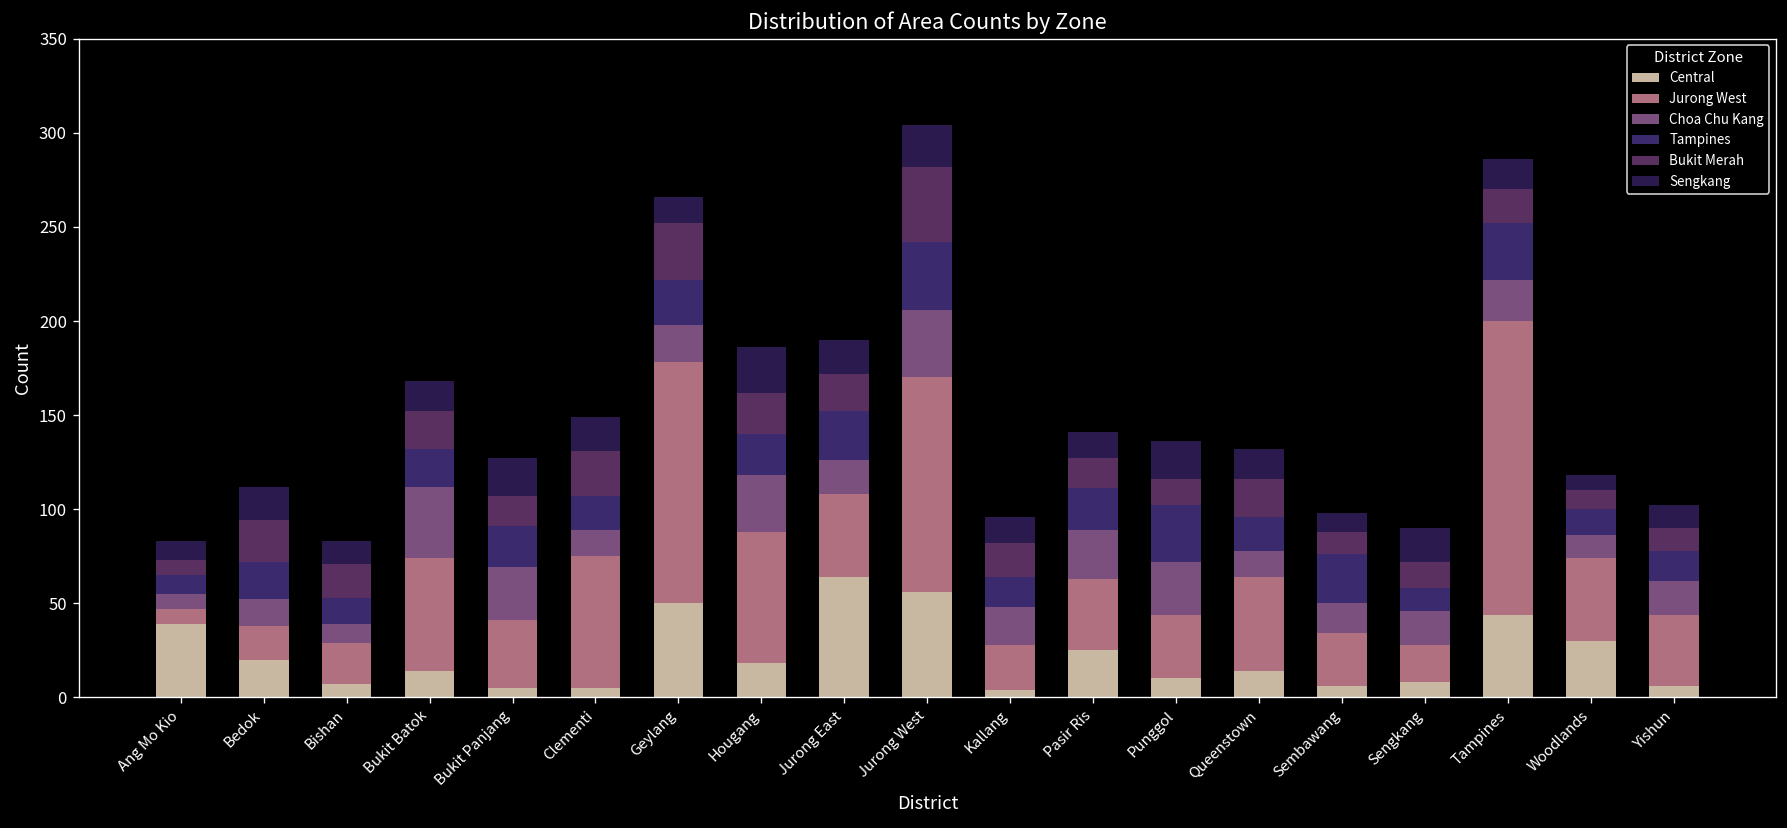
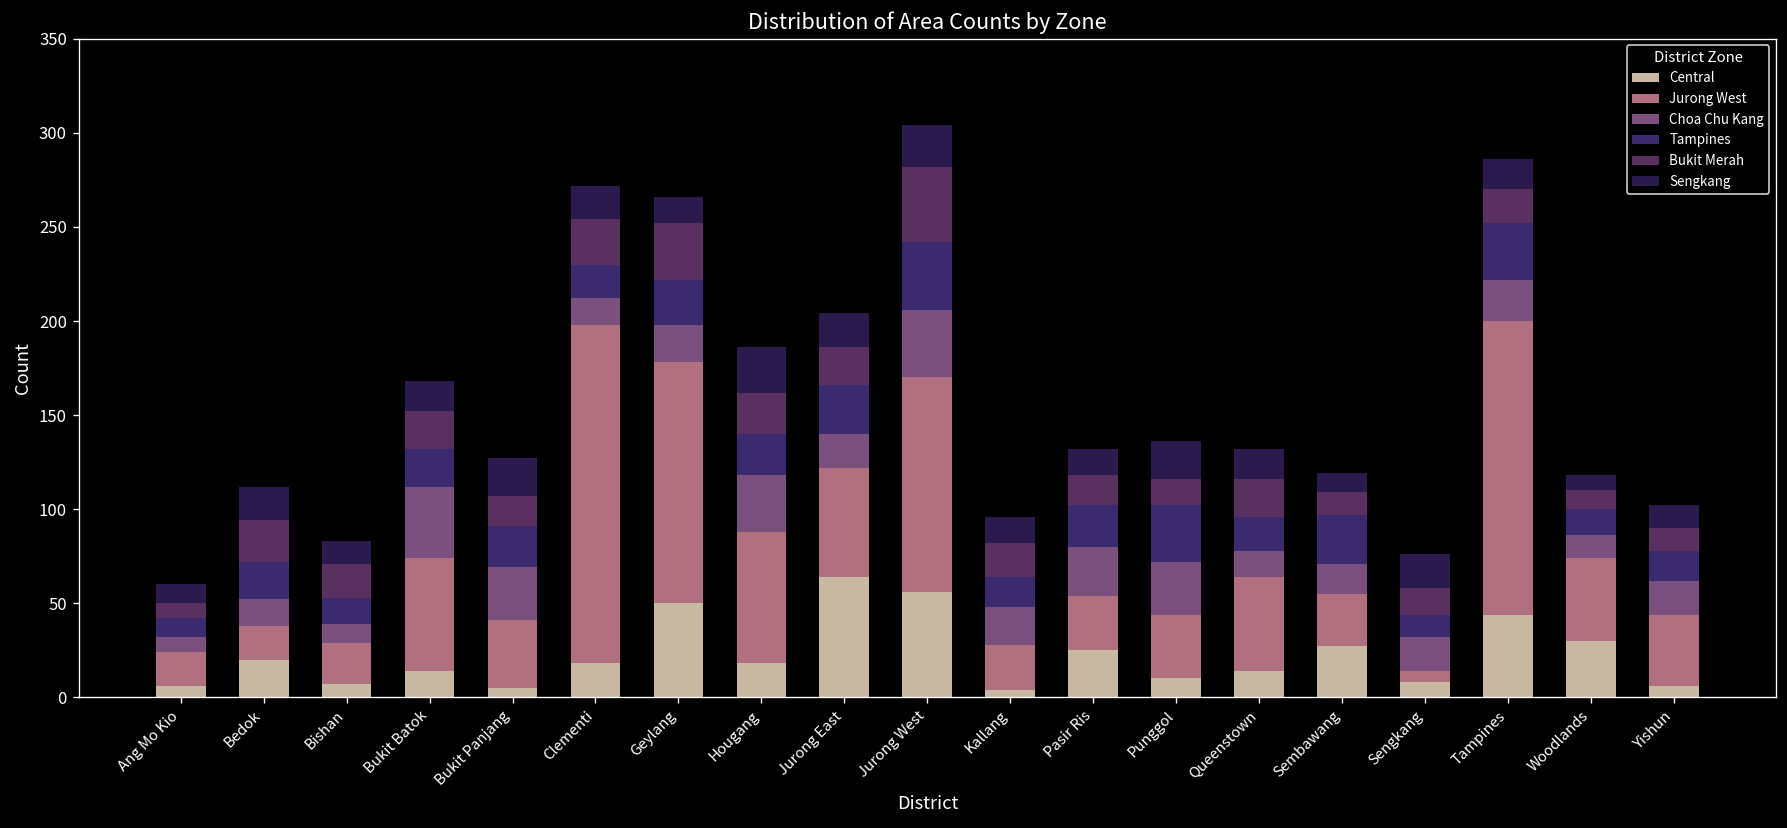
  {
    "Central": {
-     "Ang Mo Kio": 39,
+     "Ang Mo Kio": 6,
      "Bedok": 20,
      "Bishan": 7,
      "Bukit Batok": 14,
      "Bukit Panjang": 5,
-     "Clementi": 5,
+     "Clementi": 18,
      "Geylang": 50,
      "Hougang": 18,
      "Jurong East": 64,
      "Jurong West": 56,
      "Kallang": 4,
      "Pasir Ris": 25,
      "Punggol": 10,
      "Queenstown": 14,
-     "Sembawang": 6,
+     "Sembawang": 27,
      "Sengkang": 8,
      "Tampines": 44,
      "Woodlands": 30,
      "Yishun": 6
    },
    "Jurong West": {
-     "Ang Mo Kio": 8,
+     "Ang Mo Kio": 18,
      "Bedok": 18,
      "Bishan": 22,
      "Bukit Batok": 60,
      "Bukit Panjang": 36,
-     "Clementi": 70,
+     "Clementi": 180,
      "Geylang": 128,
      "Hougang": 70,
-     "Jurong East": 44,
+     "Jurong East": 58,
      "Jurong West": 114,
      "Kallang": 24,
-     "Pasir Ris": 38,
+     "Pasir Ris": 29,
      "Punggol": 34,
      "Queenstown": 50,
      "Sembawang": 28,
-     "Sengkang": 20,
+     "Sengkang": 6,
      "Tampines": 156,
      "Woodlands": 44,
      "Yishun": 38
    }
  }
